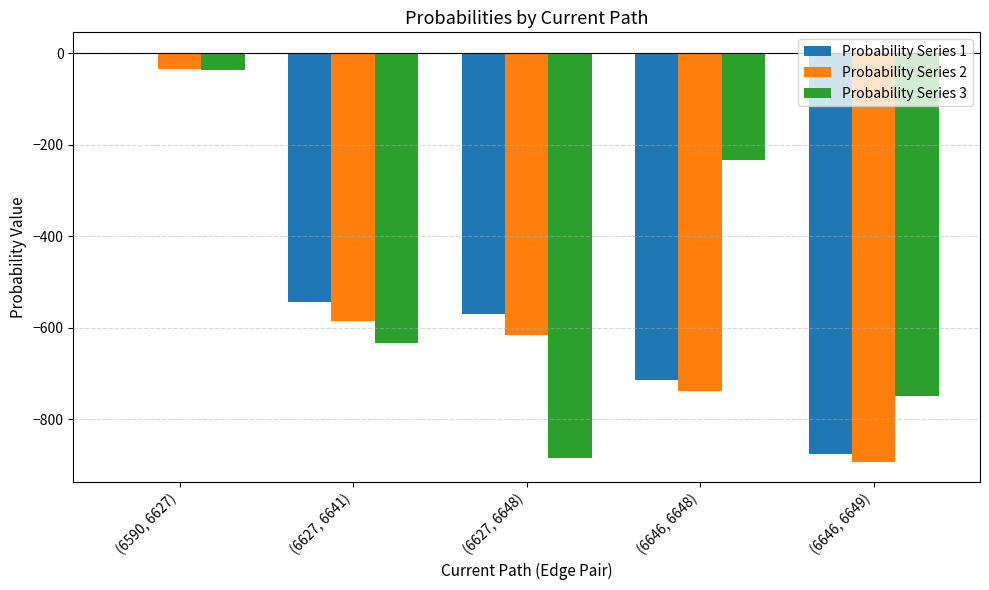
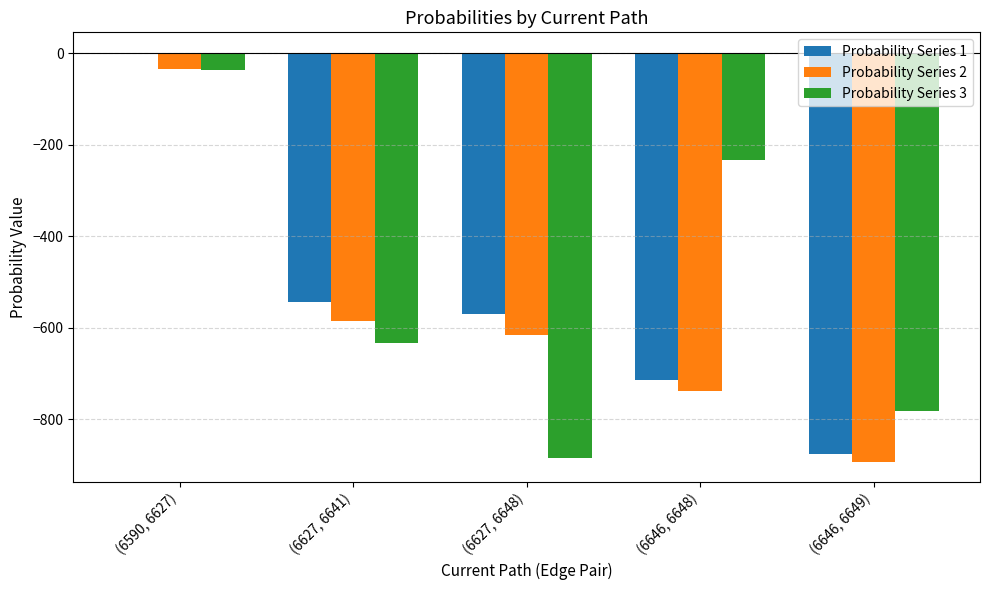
  {
    "Probability Series 1": {
      "(6627, 6641)": -540,
      "(6627, 6648)": -570,
      "(6646, 6648)": -710,
      "(6646, 6649)": -880
    },
    "Probability Series 2": {
      "(6590, 6627)": -40,
      "(6627, 6641)": -580,
      "(6627, 6648)": -620,
      "(6646, 6648)": -740,
      "(6646, 6649)": -890
    },
    "Probability Series 3": {
      "(6590, 6627)": -40,
      "(6627, 6641)": -630,
      "(6627, 6648)": -880,
      "(6646, 6648)": -230,
-     "(6646, 6649)": -750
+     "(6646, 6649)": -780
    }
  }
